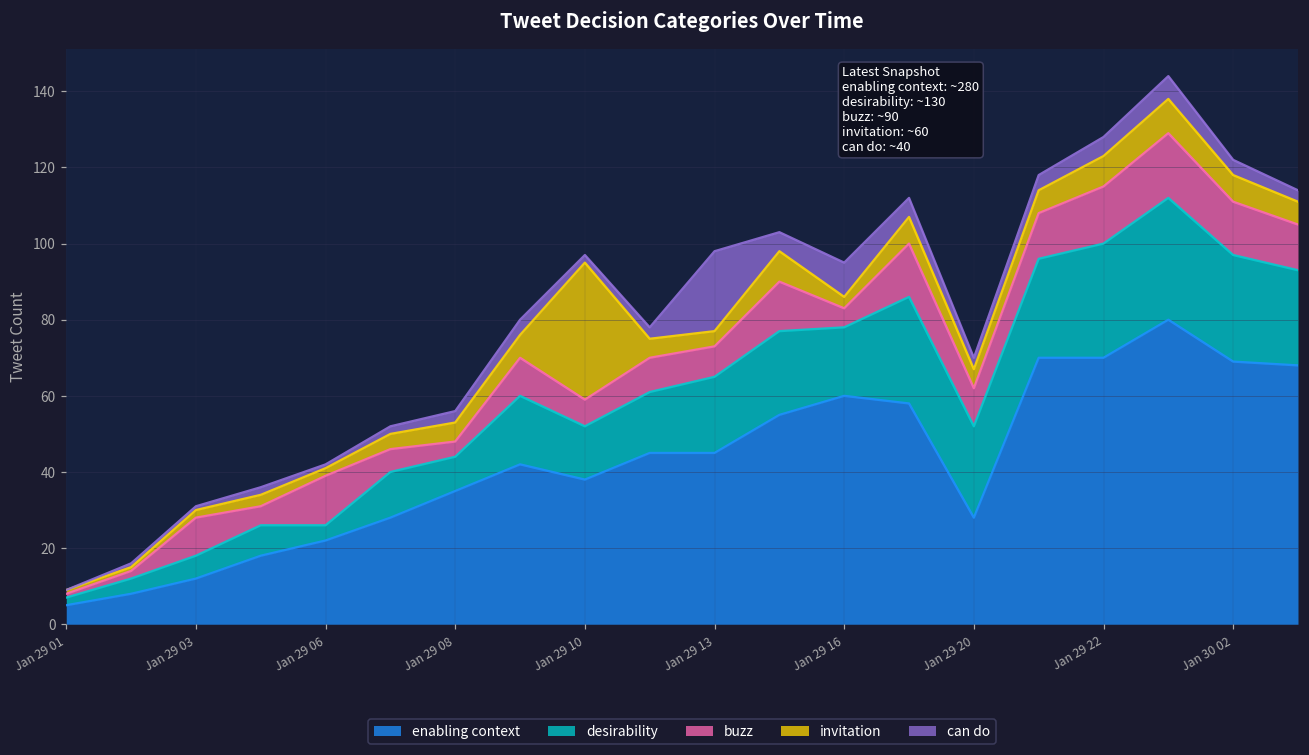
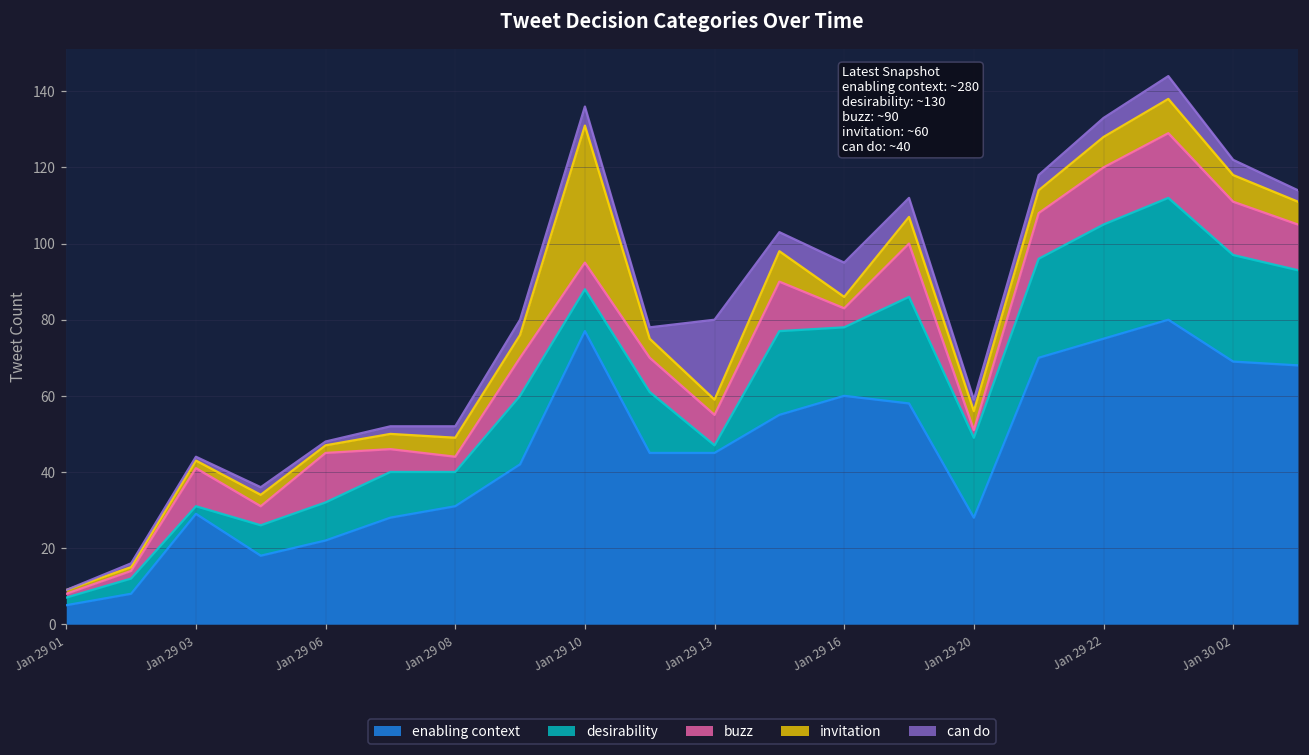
  {
    "enabling context": {
      "Jan 29 01": 5,
-     "Jan 29 03": 12,
+     "Jan 29 03": 29,
      "Jan 29 06": 22,
-     "Jan 29 08": 35,
-     "Jan 29 10": 38,
+     "Jan 29 08": 31,
+     "Jan 29 10": 77,
      "Jan 29 13": 45,
      "Jan 29 16": 60,
      "Jan 29 20": 28,
-     "Jan 29 22": 70,
+     "Jan 29 22": 75,
      "Jan 30 02": 69
    },
    "desirability": {
      "Jan 29 01": 2,
-     "Jan 29 03": 6,
-     "Jan 29 06": 4,
+     "Jan 29 03": 2,
+     "Jan 29 06": 10,
      "Jan 29 08": 9,
-     "Jan 29 10": 14,
-     "Jan 29 13": 20,
+     "Jan 29 10": 11,
+     "Jan 29 13": 2,
      "Jan 29 16": 18,
-     "Jan 29 20": 24,
+     "Jan 29 20": 21,
      "Jan 29 22": 30,
      "Jan 30 02": 28
    },
    "buzz": {
      "Jan 29 01": 1,
      "Jan 29 03": 10,
      "Jan 29 06": 13,
      "Jan 29 08": 4,
      "Jan 29 10": 7,
      "Jan 29 13": 8,
      "Jan 29 16": 5,
-     "Jan 29 20": 10,
+     "Jan 29 20": 2,
      "Jan 29 22": 15,
      "Jan 30 02": 14
    },
    "invitation": {
      "Jan 29 03": 2,
      "Jan 29 06": 2,
      "Jan 29 08": 5,
      "Jan 29 10": 36,
      "Jan 29 13": 4,
      "Jan 29 16": 3,
      "Jan 29 20": 5,
      "Jan 29 22": 8,
      "Jan 30 02": 7
    },
    "can do": {
      "Jan 29 03": 1,
      "Jan 29 06": 1,
      "Jan 29 08": 3,
-     "Jan 29 10": 2,
+     "Jan 29 10": 5,
      "Jan 29 13": 21,
      "Jan 29 16": 9,
      "Jan 29 20": 3,
      "Jan 29 22": 5,
      "Jan 30 02": 4
    }
  }
